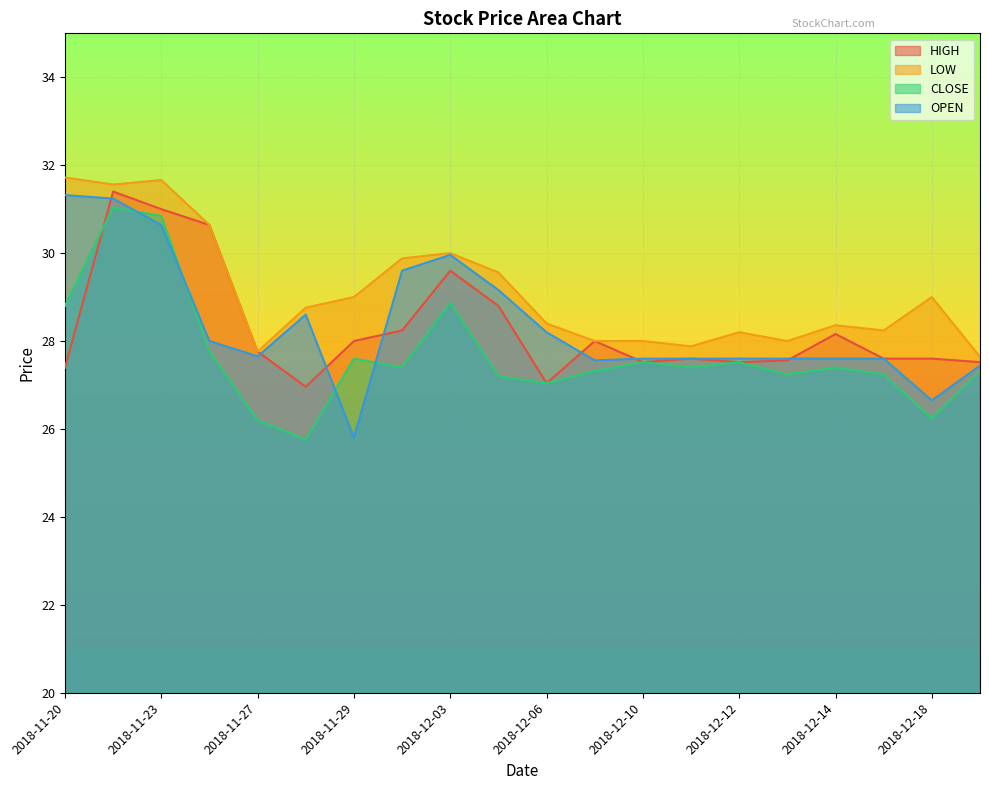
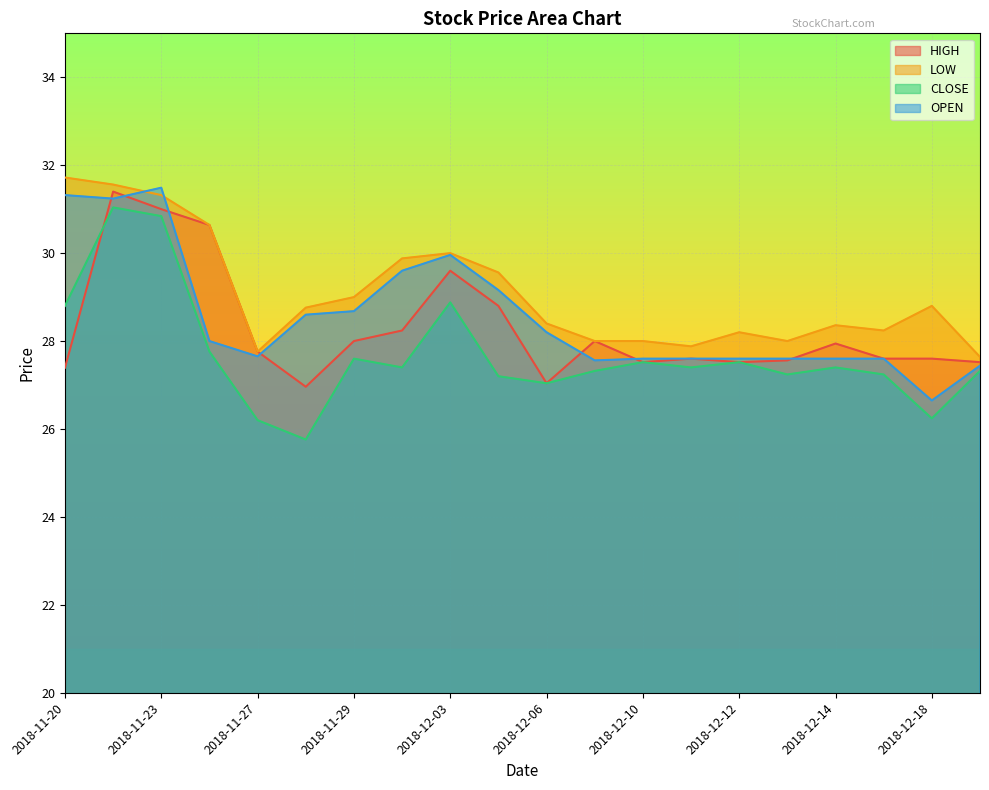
  {
    "HIGH": {
      "2018-11-20": 27.4,
      "2018-11-23": 31.0,
      "2018-11-29": 28.0,
      "2018-12-03": 29.6,
-     "2018-12-14": 28.2,
+     "2018-12-14": 27.9,
      "2018-12-18": 27.6
    },
    "LOW": {
      "2018-11-20": 31.7,
-     "2018-11-23": 31.7,
+     "2018-11-23": 31.3,
      "2018-11-29": 29.0,
      "2018-12-06": 28.4,
      "2018-12-10": 28.0,
      "2018-12-12": 28.2,
      "2018-12-14": 28.4,
-     "2018-12-18": 29.0
+     "2018-12-18": 28.8
    },
    "CLOSE": {
      "2018-11-20": 28.8,
      "2018-11-23": 30.8,
      "2018-11-27": 26.2,
      "2018-11-29": 27.6,
      "2018-12-03": 28.9,
      "2018-12-14": 27.4,
      "2018-12-18": 26.2
    },
    "OPEN": {
      "2018-11-20": 31.3,
-     "2018-11-23": 30.6,
+     "2018-11-23": 31.5,
      "2018-11-27": 27.7,
-     "2018-11-29": 25.8,
+     "2018-11-29": 28.7,
      "2018-12-06": 28.2,
      "2018-12-10": 27.6,
      "2018-12-12": 27.6,
      "2018-12-14": 27.6,
      "2018-12-18": 26.6
    }
  }
